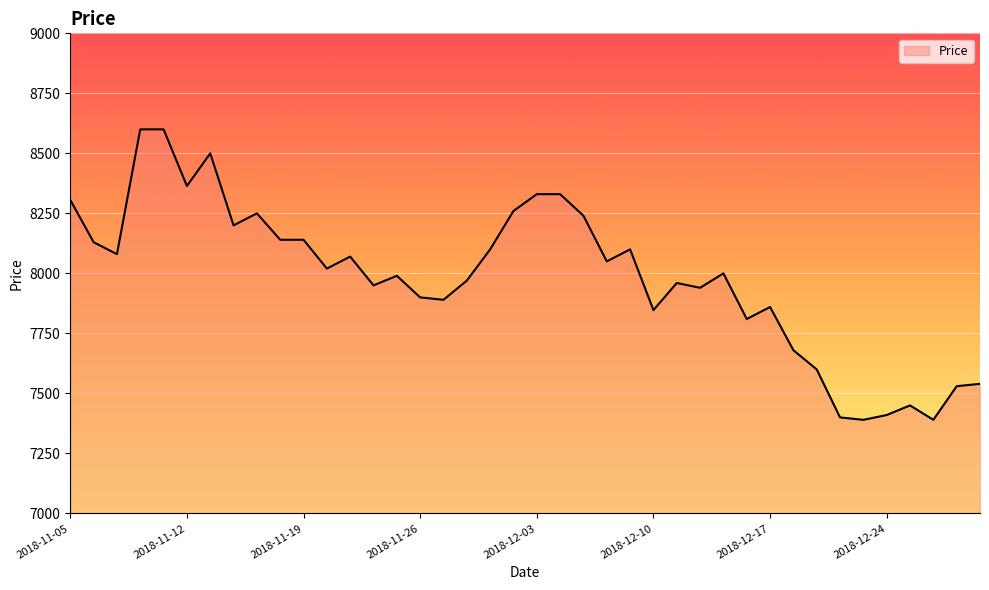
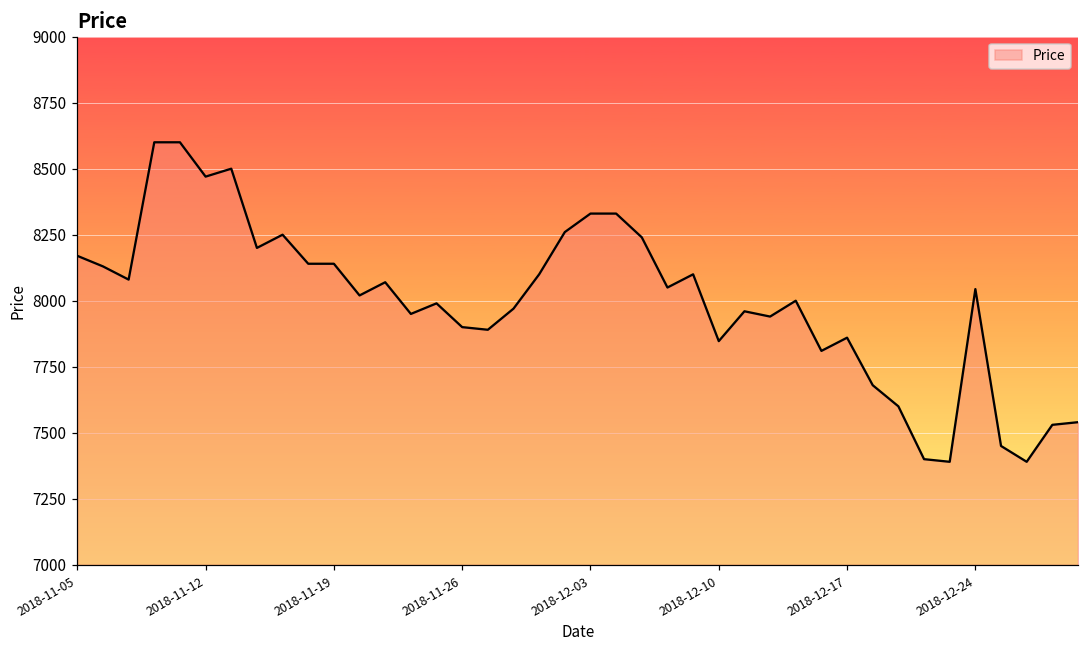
  {
-   "2018-11-05": 8310,
-   "2018-11-12": 8360,
+   "2018-11-05": 8170,
+   "2018-11-12": 8470,
    "2018-11-19": 8140,
    "2018-11-26": 7900,
    "2018-12-03": 8330,
    "2018-12-10": 7850,
    "2018-12-17": 7860,
-   "2018-12-24": 7410
+   "2018-12-24": 8040
  }
